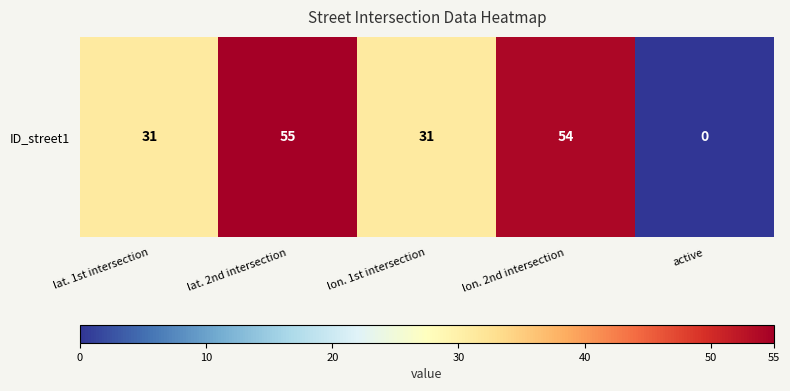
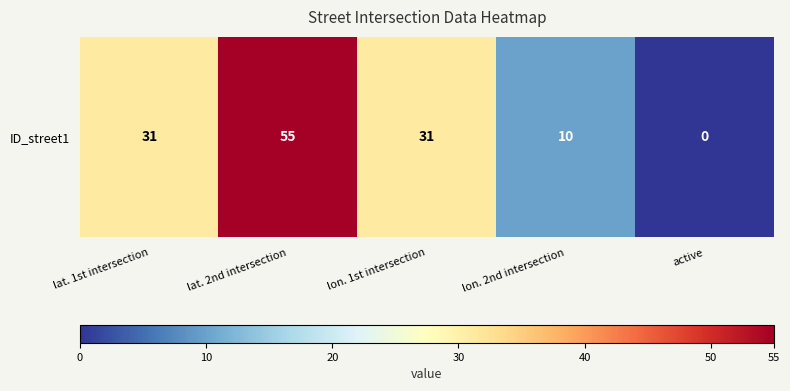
  {
    "ID_street1": {
      "lat. 1st intersection": 31,
      "lat. 2nd intersection": 55,
      "lon. 1st intersection": 31,
-     "lon. 2nd intersection": 54,
+     "lon. 2nd intersection": 10,
      "active": 0
    }
  }
